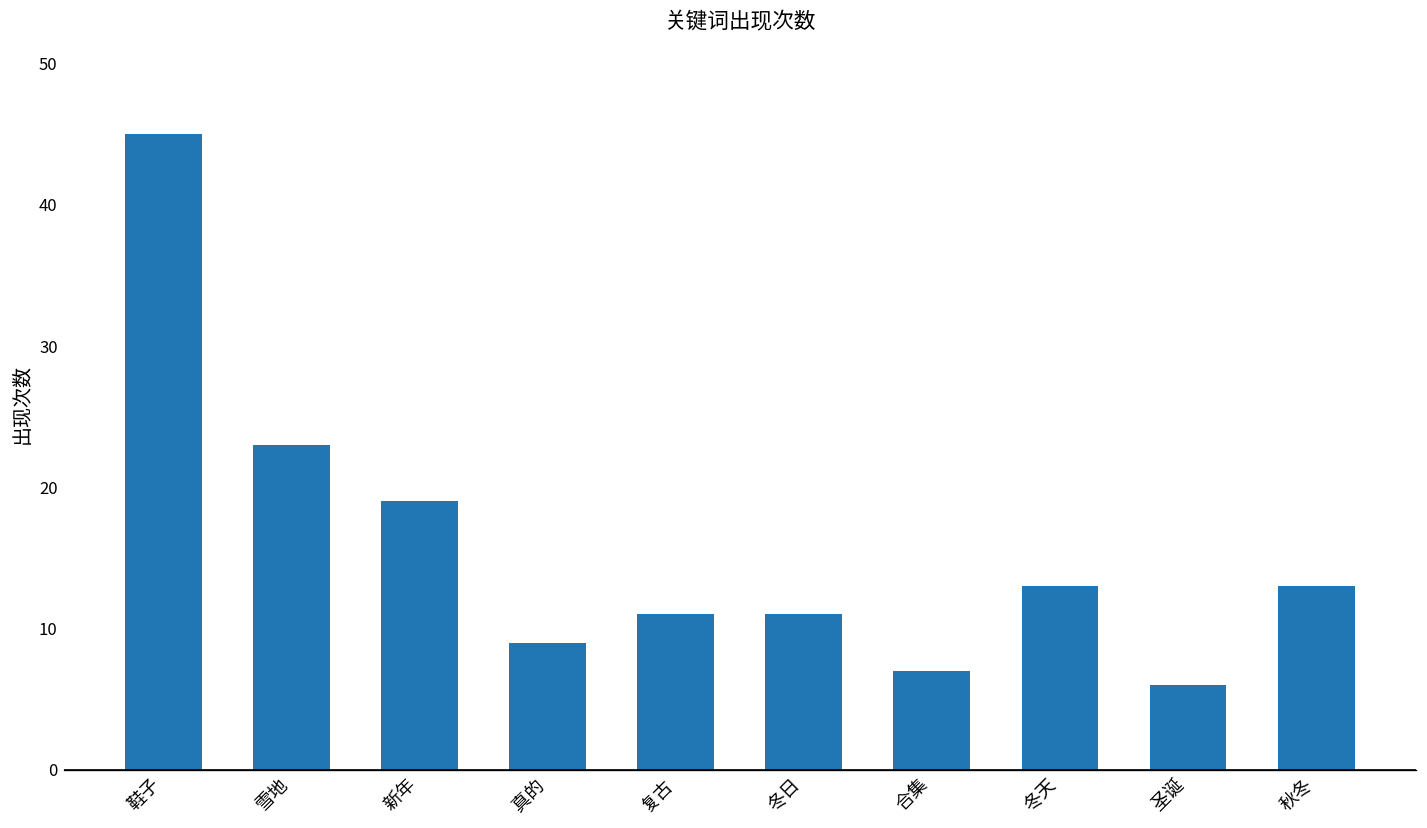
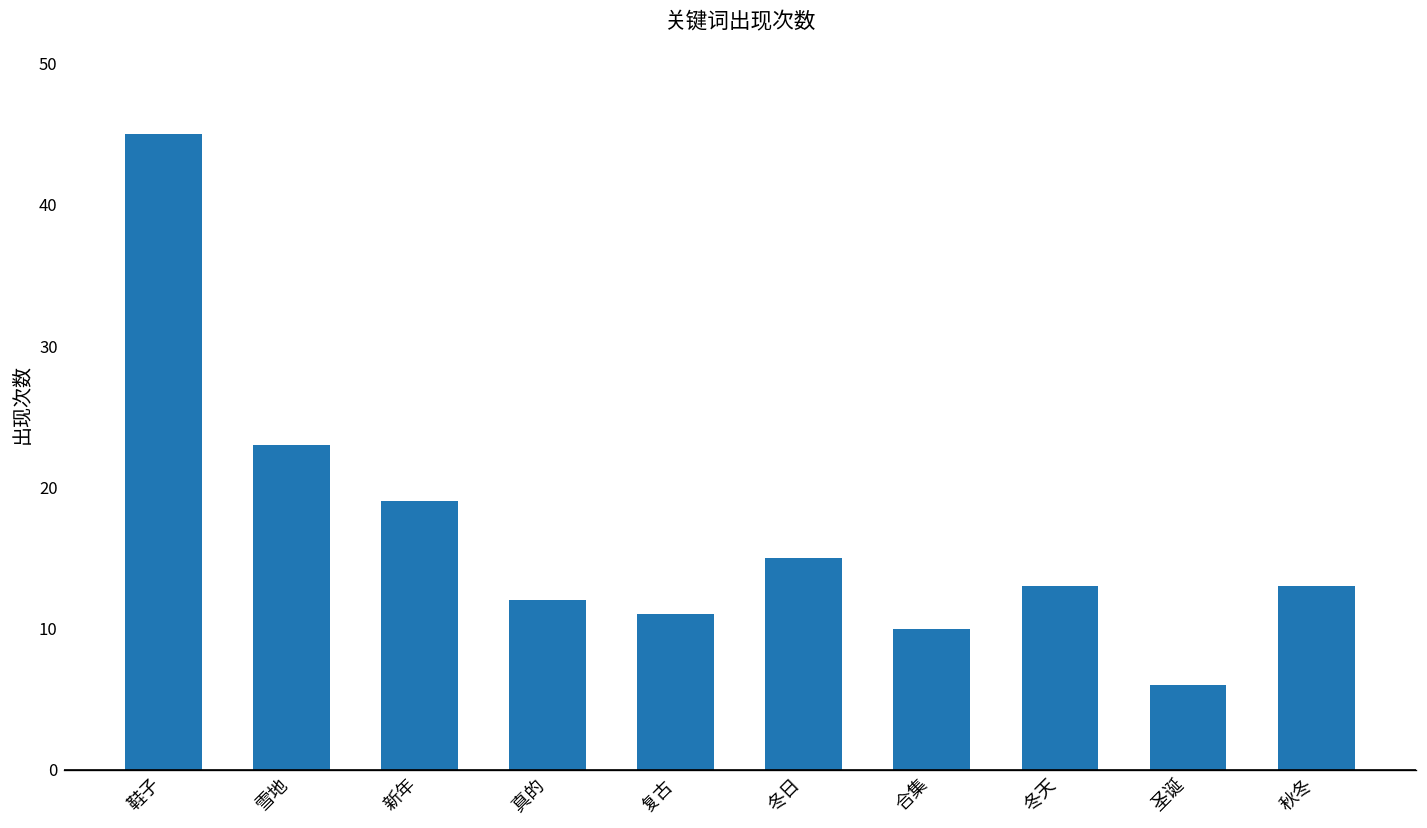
  {
    "鞋子": 45,
    "雪地": 23,
    "新年": 19,
-   "真的": 9,
+   "真的": 12,
    "复古": 11,
-   "冬日": 11,
-   "合集": 7,
+   "冬日": 15,
+   "合集": 10,
    "冬天": 13,
    "圣诞": 6,
    "秋冬": 13
  }
